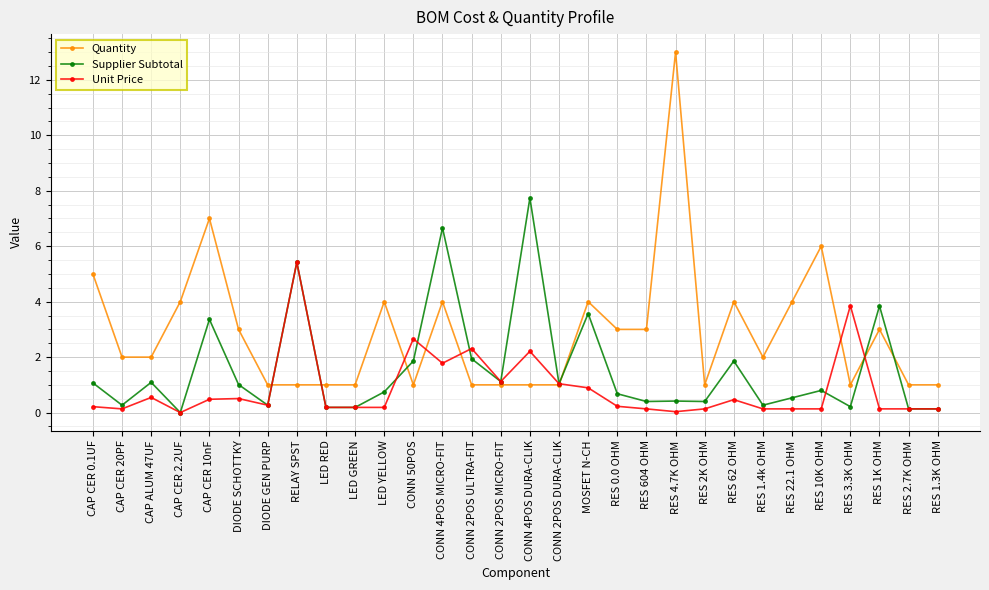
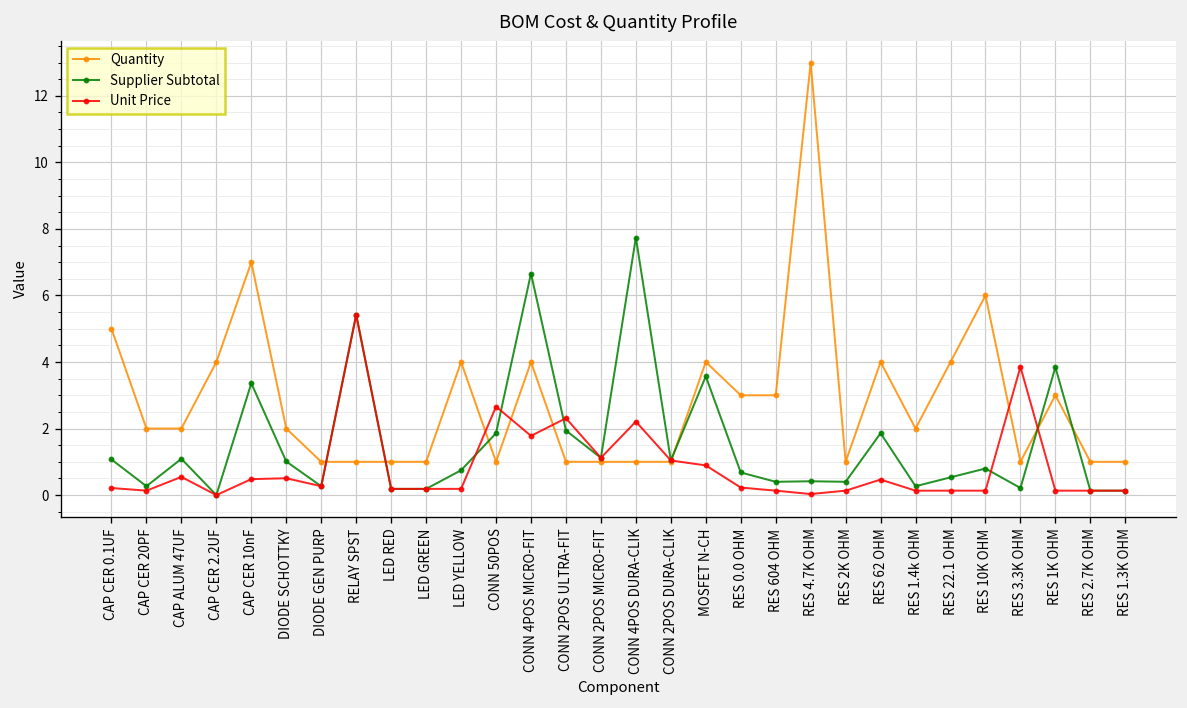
  {
    "Quantity": {
      "CAP CER 0.1UF": 5,
      "CAP CER 20PF": 2,
      "CAP ALUM 47UF": 2,
      "CAP CER 2.2UF": 4,
      "CAP CER 10nF": 7,
-     "DIODE SCHOTTKY": 3,
+     "DIODE SCHOTTKY": 2,
      "DIODE GEN PURP": 1,
      "RELAY SPST": 1,
      "LED RED": 1,
      "LED GREEN": 1,
      "LED YELLOW": 4,
      "CONN 50POS": 1,
      "CONN 4POS MICRO-FIT": 4,
      "CONN 2POS ULTRA-FIT": 1,
      "CONN 2POS MICRO-FIT": 1,
      "CONN 4POS DURA-CLIK": 1,
      "MOSFET N-CH": 4,
      "RES 0.0 OHM": 3,
      "RES 604 OHM": 3,
      "RES 4.7K OHM": 13,
      "RES 2K OHM": 1,
      "RES 62 OHM": 4,
      "RES 1.4k OHM": 2,
      "RES 22.1 OHM": 4,
      "RES 10K OHM": 6,
      "RES 3.3K OHM": 1,
      "RES 1K OHM": 3,
      "RES 2.7K OHM": 1,
      "RES 1.3K OHM": 1
    },
    "Supplier Subtotal": {
      "CAP CER 0.1UF": 1,
      "CAP CER 20PF": 0.3,
      "CAP ALUM 47UF": 1,
      "CAP CER 10nF": 3.4,
      "DIODE SCHOTTKY": 1,
      "LED YELLOW": 0.7,
      "CONN 50POS": 1.9,
      "CONN 4POS MICRO-FIT": 6.7,
      "CONN 2POS ULTRA-FIT": 2,
      "CONN 4POS DURA-CLIK": 7.7,
      "MOSFET N-CH": 3.6,
      "RES 0.0 OHM": 0.7,
      "RES 604 OHM": 0.4,
      "RES 4.7K OHM": 0.4,
      "RES 2K OHM": 0.4,
      "RES 62 OHM": 1.9,
      "RES 1.4k OHM": 0.3,
      "RES 22.1 OHM": 0.5,
      "RES 10K OHM": 0.8,
      "RES 3.3K OHM": 0.2,
      "RES 1K OHM": 3.8
    },
    "Unit Price": {
      "CAP CER 0.1UF": 0.2,
      "CAP CER 20PF": 0.1,
      "CAP ALUM 47UF": 0.5,
      "CAP CER 10nF": 0.5,
      "DIODE SCHOTTKY": 0.5,
      "LED YELLOW": 0.2,
      "CONN 50POS": 2.7,
      "CONN 4POS MICRO-FIT": 1.8,
      "CONN 2POS ULTRA-FIT": 2.3,
      "CONN 4POS DURA-CLIK": 2.2,
      "MOSFET N-CH": 0.9,
      "RES 0.0 OHM": 0.2,
      "RES 604 OHM": 0.1,
      "RES 4.7K OHM": 0,
      "RES 2K OHM": 0.1,
      "RES 62 OHM": 0.5,
      "RES 1.4k OHM": 0.1,
      "RES 22.1 OHM": 0.1,
      "RES 10K OHM": 0.1,
      "RES 3.3K OHM": 3.9,
      "RES 1K OHM": 0.1
    }
  }
